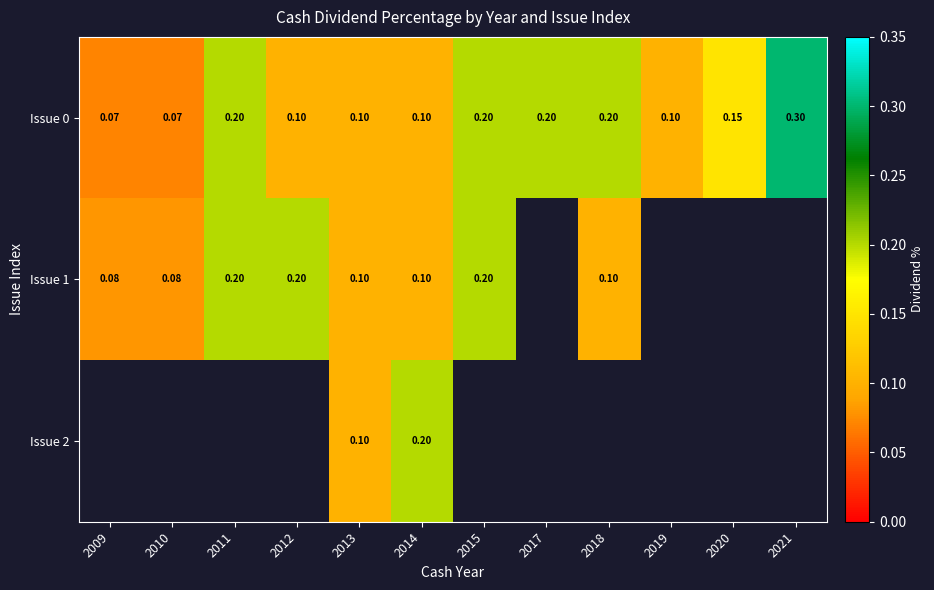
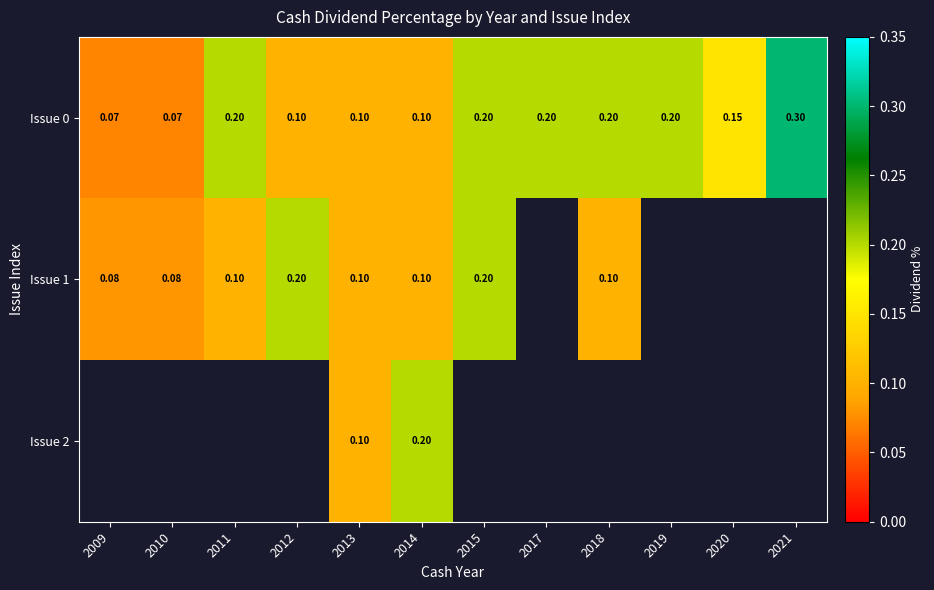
  {
    "Issue 0": {
      "2009": 0.07,
      "2010": 0.07,
      "2011": 0.20,
      "2012": 0.10,
      "2013": 0.10,
      "2014": 0.10,
      "2015": 0.20,
      "2017": 0.20,
      "2018": 0.20,
-     "2019": 0.10,
+     "2019": 0.20,
      "2020": 0.15,
      "2021": 0.30
    },
    "Issue 1": {
      "2009": 0.08,
      "2010": 0.08,
-     "2011": 0.20,
+     "2011": 0.10,
      "2012": 0.20,
      "2013": 0.10,
      "2014": 0.10,
      "2015": 0.20,
      "2018": 0.10
    },
    "Issue 2": {
      "2013": 0.10,
      "2014": 0.20
    }
  }
